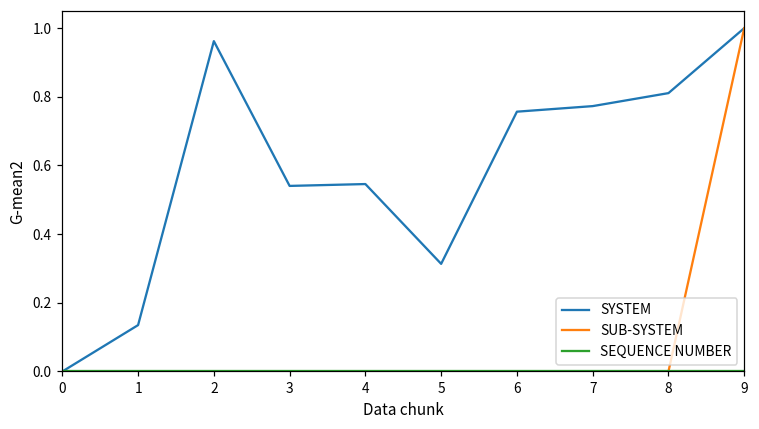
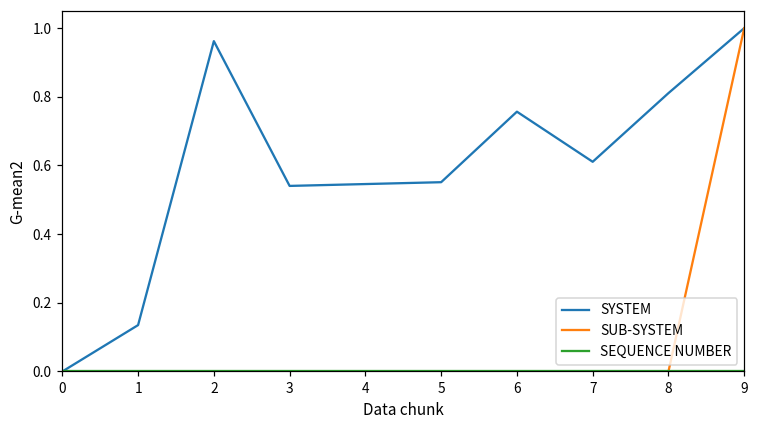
  {
    "SYSTEM": {
      "1": 0.14,
      "2": 0.96,
      "3": 0.54,
      "4": 0.55,
-     "5": 0.31,
+     "5": 0.55,
      "6": 0.76,
-     "7": 0.77,
+     "7": 0.61,
      "8": 0.81
    },
    "SEQUENCE NUMBER": {
      "9": 0.00
    }
  }
